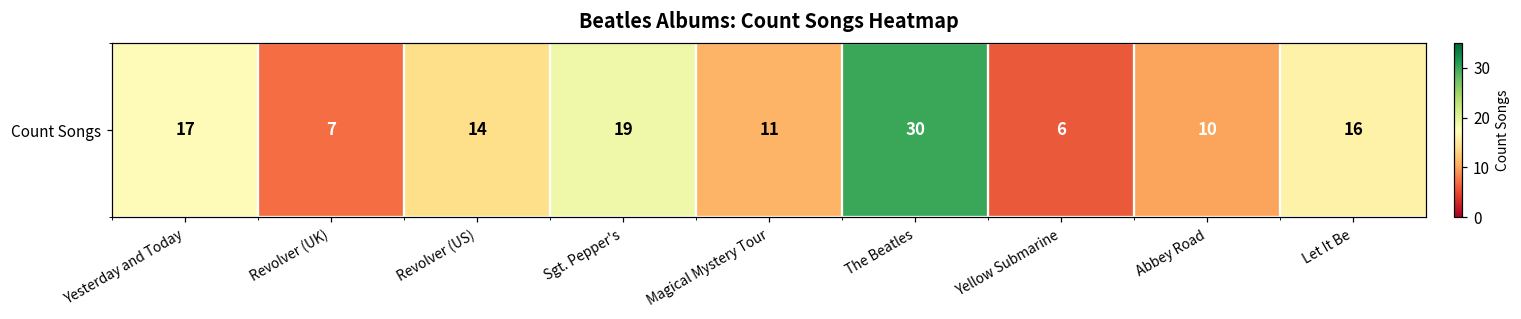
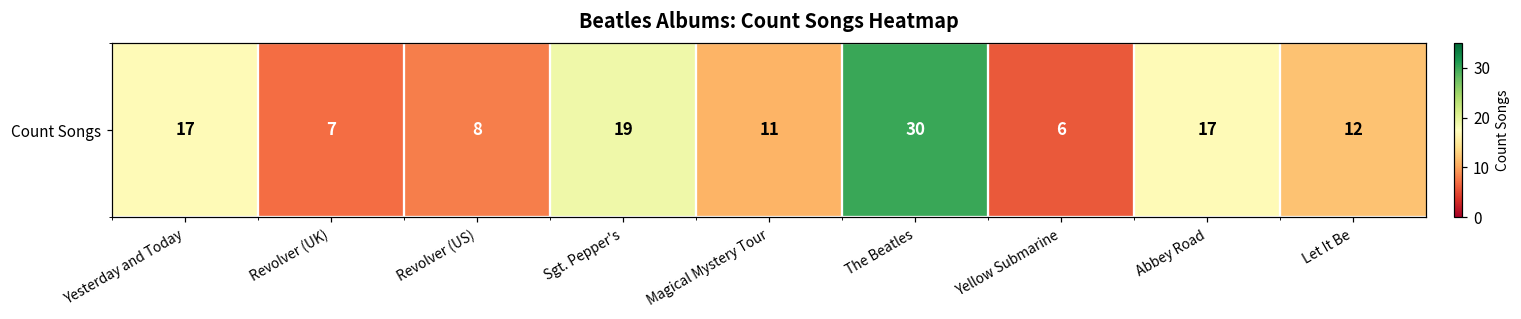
  {
    "Count Songs": {
      "Yesterday and Today": 17,
      "Revolver (UK)": 7,
-     "Revolver (US)": 14,
+     "Revolver (US)": 8,
      "Sgt. Pepper's": 19,
      "Magical Mystery Tour": 11,
      "The Beatles": 30,
      "Yellow Submarine": 6,
-     "Abbey Road": 10,
-     "Let It Be": 16
+     "Abbey Road": 17,
+     "Let It Be": 12
    }
  }
